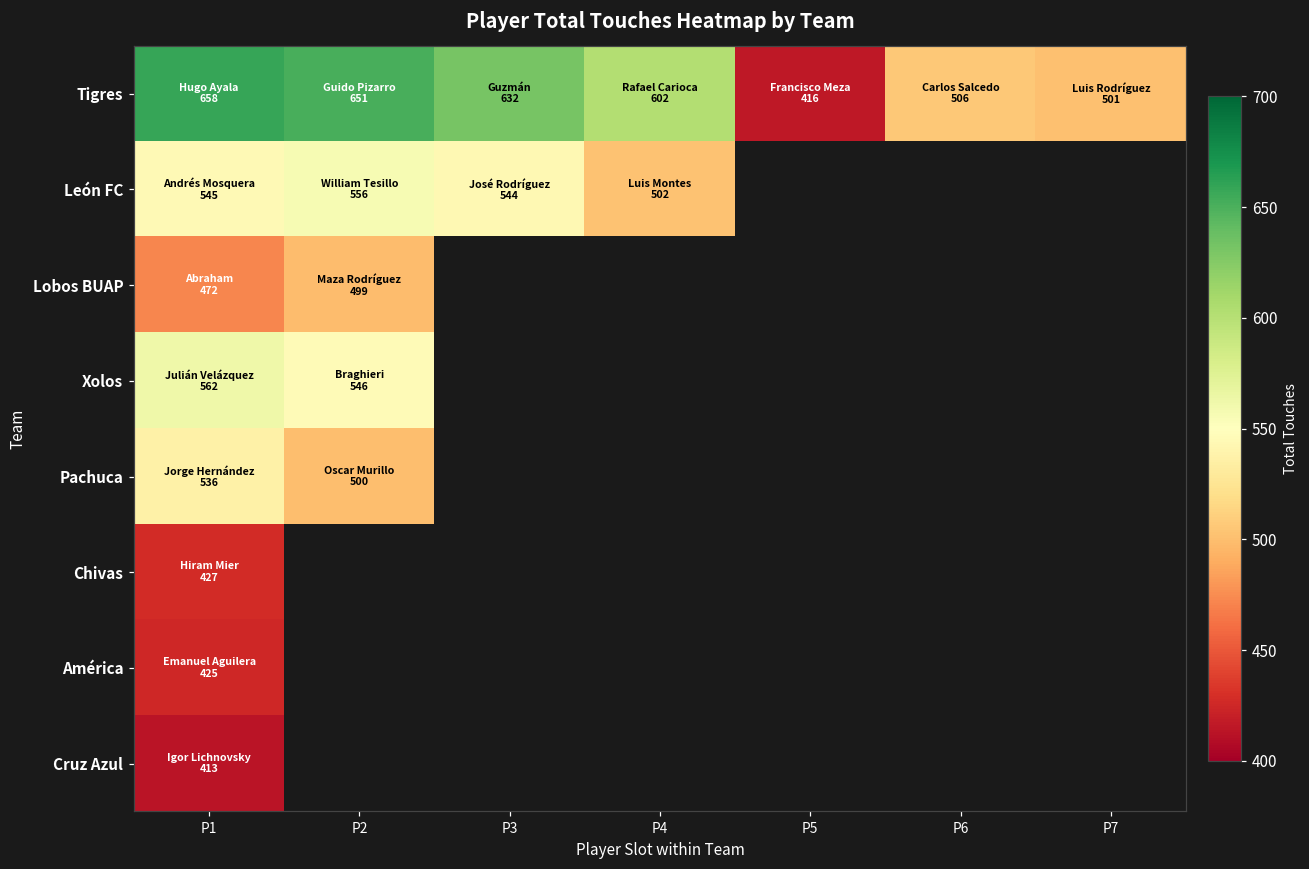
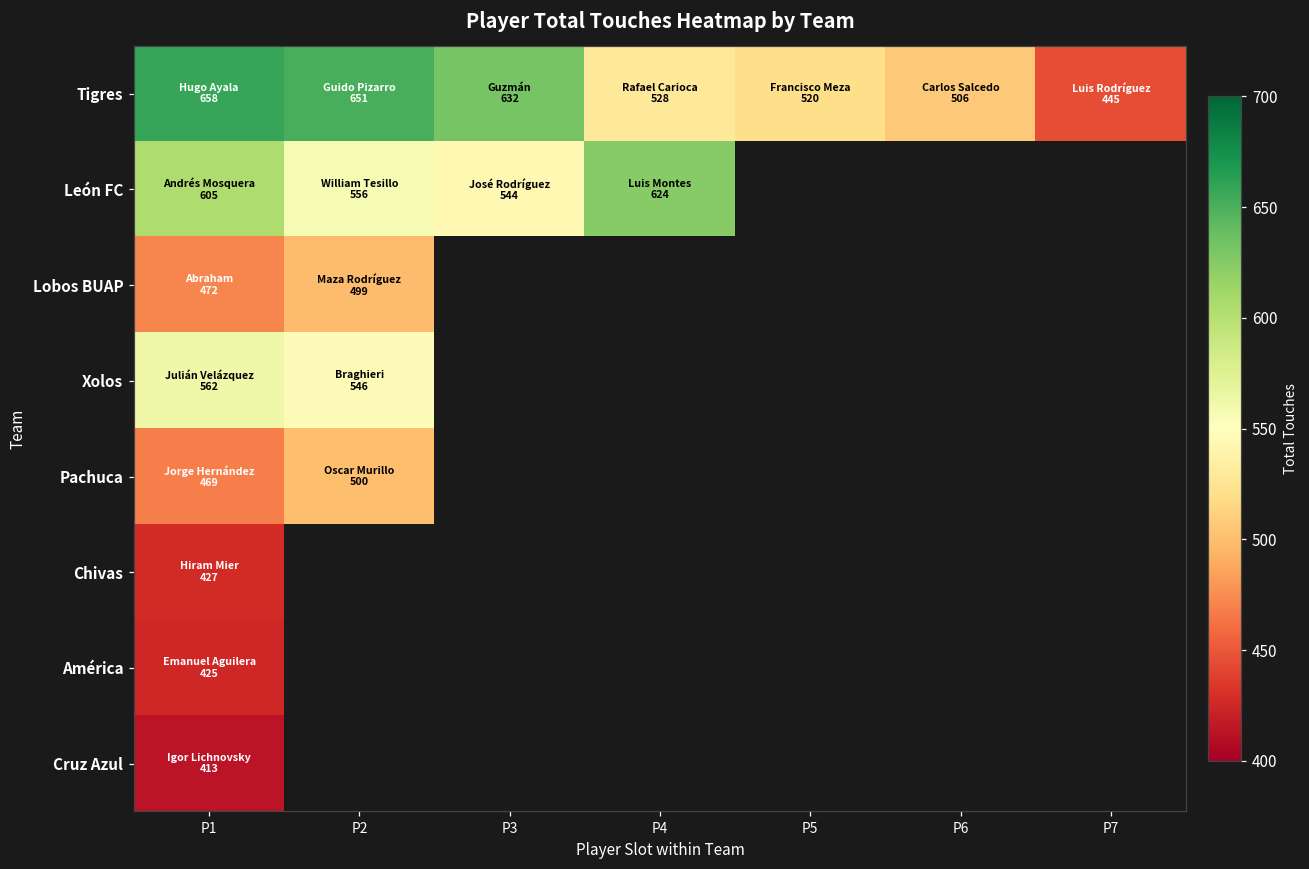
  {
    "Tigres": {
      "P1": 658,
      "P2": 651,
      "P3": 632,
-     "P4": 602,
-     "P5": 416,
+     "P4": 528,
+     "P5": 520,
      "P6": 506,
-     "P7": 501
+     "P7": 445
    },
    "León FC": {
-     "P1": 545,
+     "P1": 605,
      "P2": 556,
      "P3": 544,
-     "P4": 502
+     "P4": 624
    },
    "Lobos BUAP": {
      "P1": 472,
      "P2": 499
    },
    "Xolos": {
      "P1": 562,
      "P2": 546
    },
    "Pachuca": {
-     "P1": 536,
+     "P1": 469,
      "P2": 500
    },
    "Chivas": {
      "P1": 427
    },
    "América": {
      "P1": 425
    },
    "Cruz Azul": {
      "P1": 413
    }
  }
